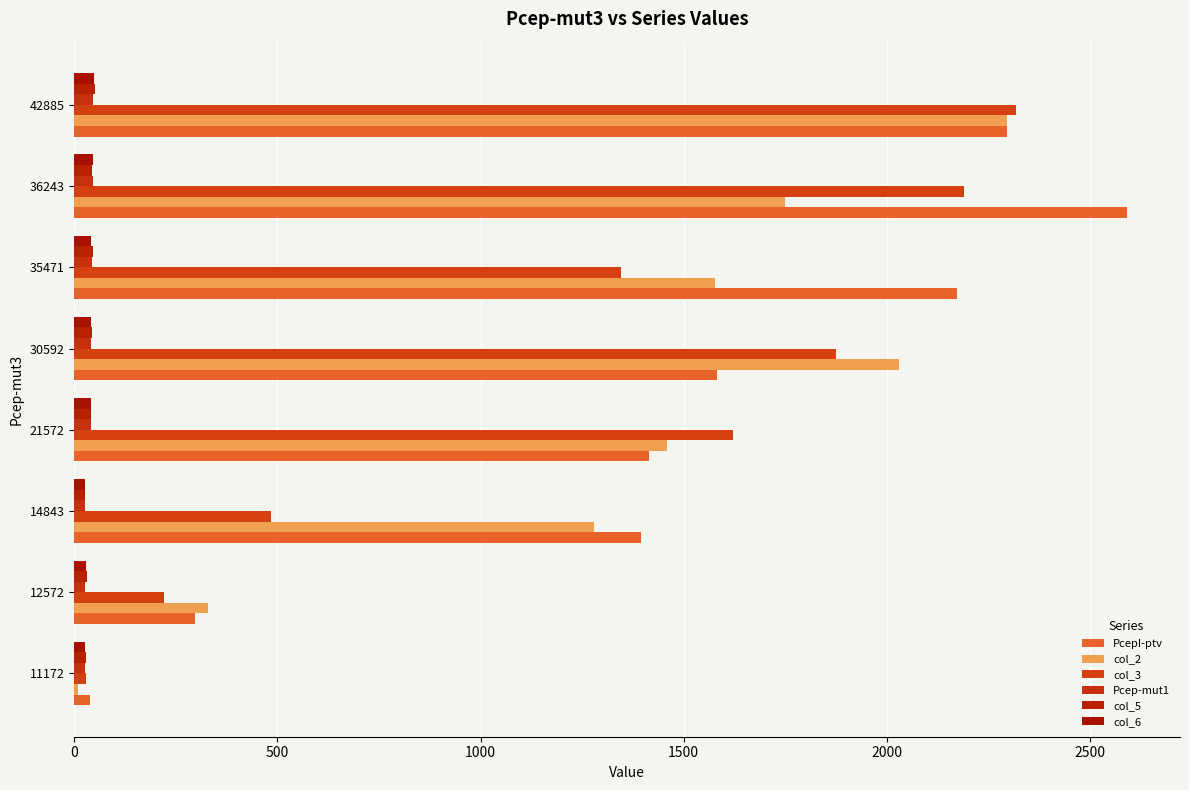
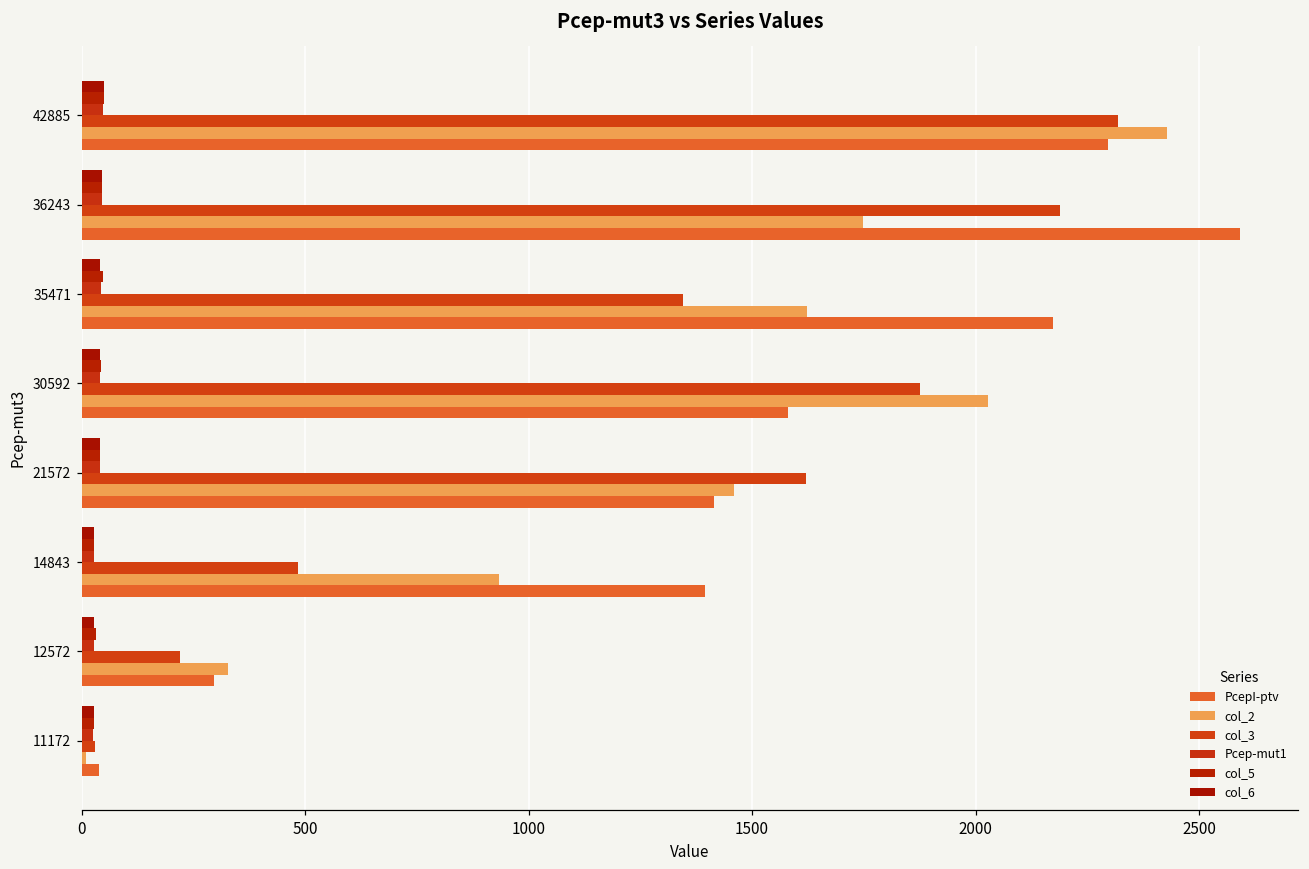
  {
    "col_2": {
-     "42885": 2300,
+     "42885": 2430,
      "36243": 1750,
-     "35471": 1580,
+     "35471": 1620,
      "30592": 2030,
      "21572": 1460,
-     "14843": 1280,
+     "14843": 930,
      "12572": 330,
      "11172": 10
    }
  }
